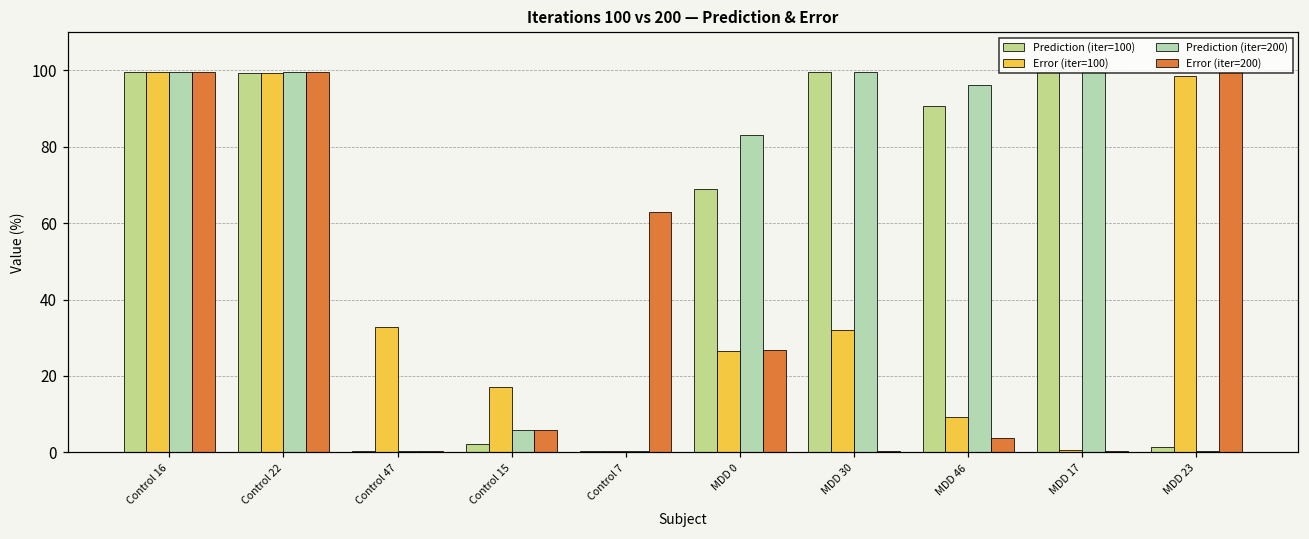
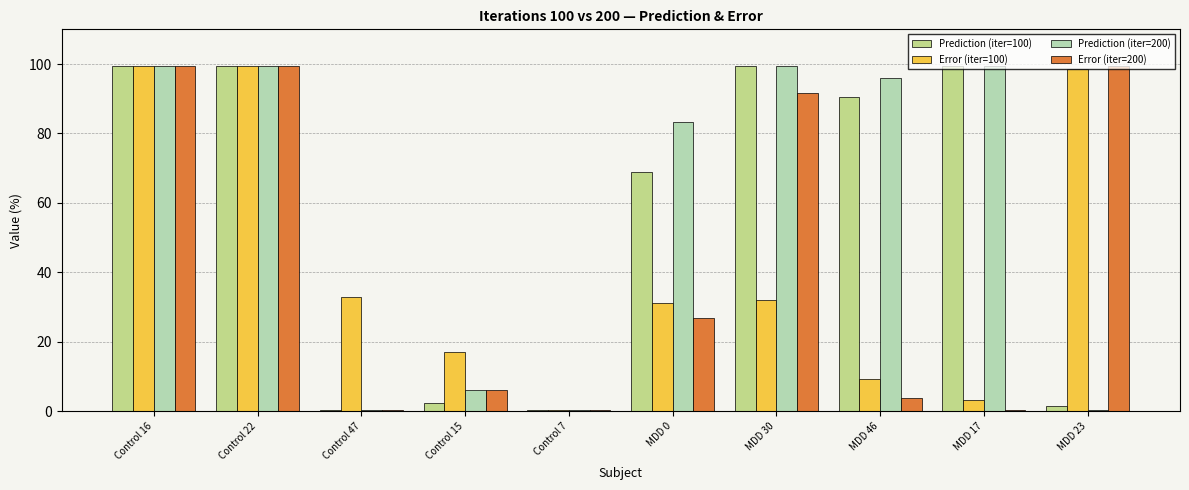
  {
    "Error (iter=100)": {
      "Control 16": 100,
      "Control 22": 99,
      "Control 47": 33,
      "Control 15": 17,
-     "MDD 0": 27,
+     "MDD 0": 31,
      "MDD 30": 32,
      "MDD 46": 9,
-     "MDD 17": 0,
+     "MDD 17": 3,
      "MDD 23": 98
    },
    "Error (iter=200)": {
      "Control 16": 100,
      "Control 22": 100,
      "Control 15": 6,
-     "Control 7": 63,
+     "Control 7": 0,
      "MDD 0": 27,
-     "MDD 30": 0,
+     "MDD 30": 92,
      "MDD 46": 4
    }
  }
